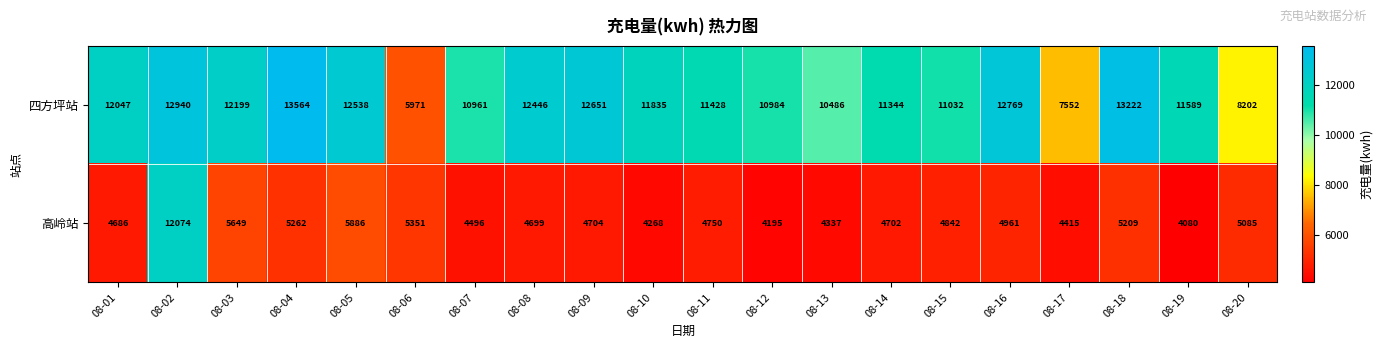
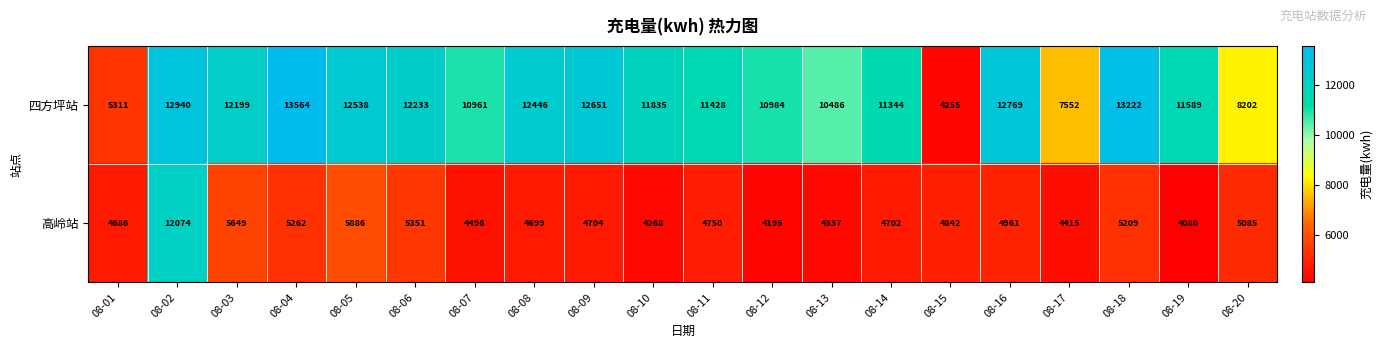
  {
    "四方坪站": {
-     "08-01": 12047,
+     "08-01": 5311,
      "08-02": 12940,
      "08-03": 12199,
      "08-04": 13564,
      "08-05": 12538,
-     "08-06": 5971,
+     "08-06": 12233,
      "08-07": 10961,
      "08-08": 12446,
      "08-09": 12651,
      "08-10": 11835,
      "08-11": 11428,
      "08-12": 10984,
      "08-13": 10486,
      "08-14": 11344,
-     "08-15": 11032,
+     "08-15": 4255,
      "08-16": 12769,
      "08-17": 7552,
      "08-18": 13222,
      "08-19": 11589,
      "08-20": 8202
    },
    "高岭站": {
      "08-01": 4686,
      "08-02": 12074,
      "08-03": 5649,
      "08-04": 5262,
      "08-05": 5886,
      "08-06": 5351,
      "08-07": 4496,
      "08-08": 4699,
      "08-09": 4704,
      "08-10": 4268,
      "08-11": 4750,
      "08-12": 4195,
      "08-13": 4337,
      "08-14": 4702,
      "08-15": 4842,
      "08-16": 4961,
      "08-17": 4415,
      "08-18": 5209,
      "08-19": 4080,
      "08-20": 5085
    }
  }
